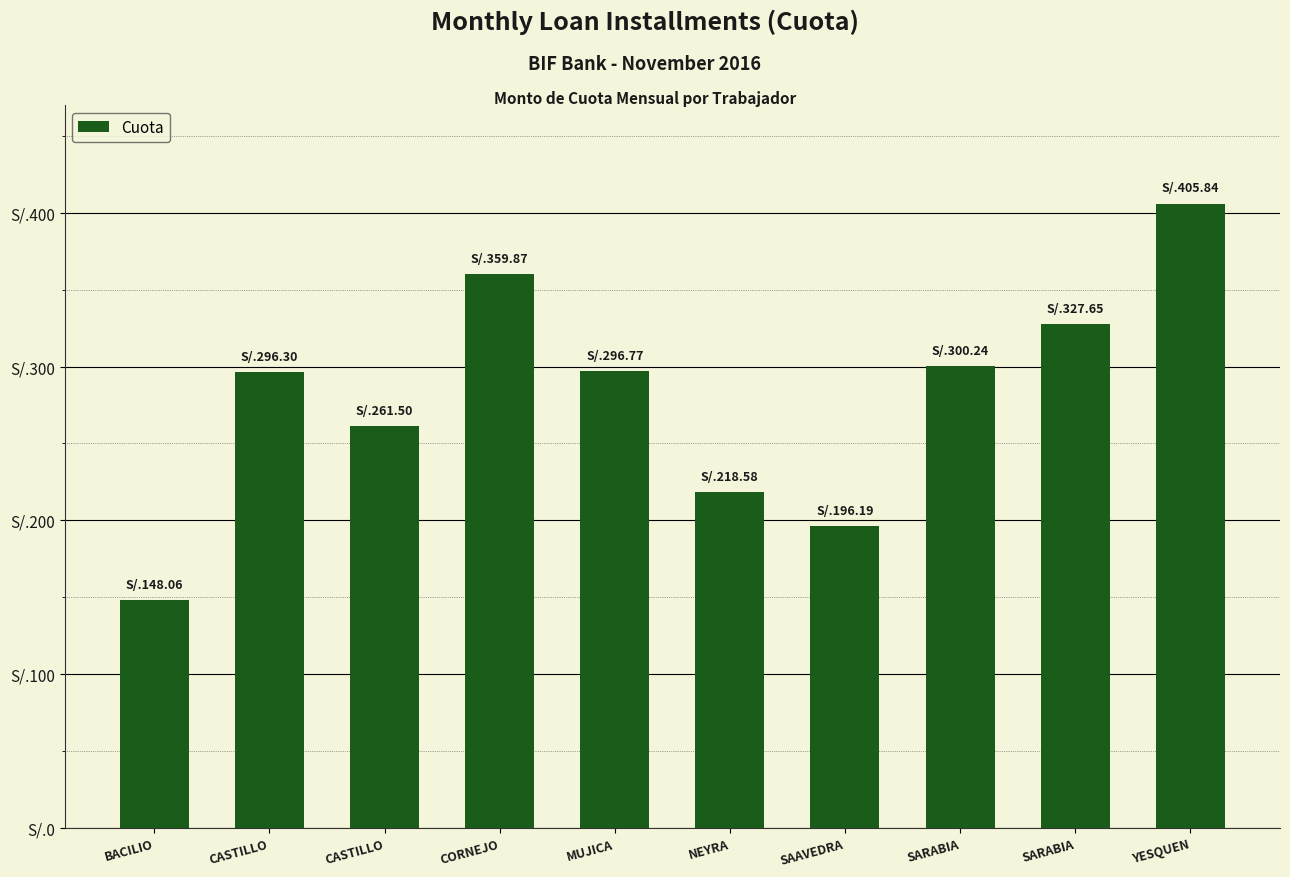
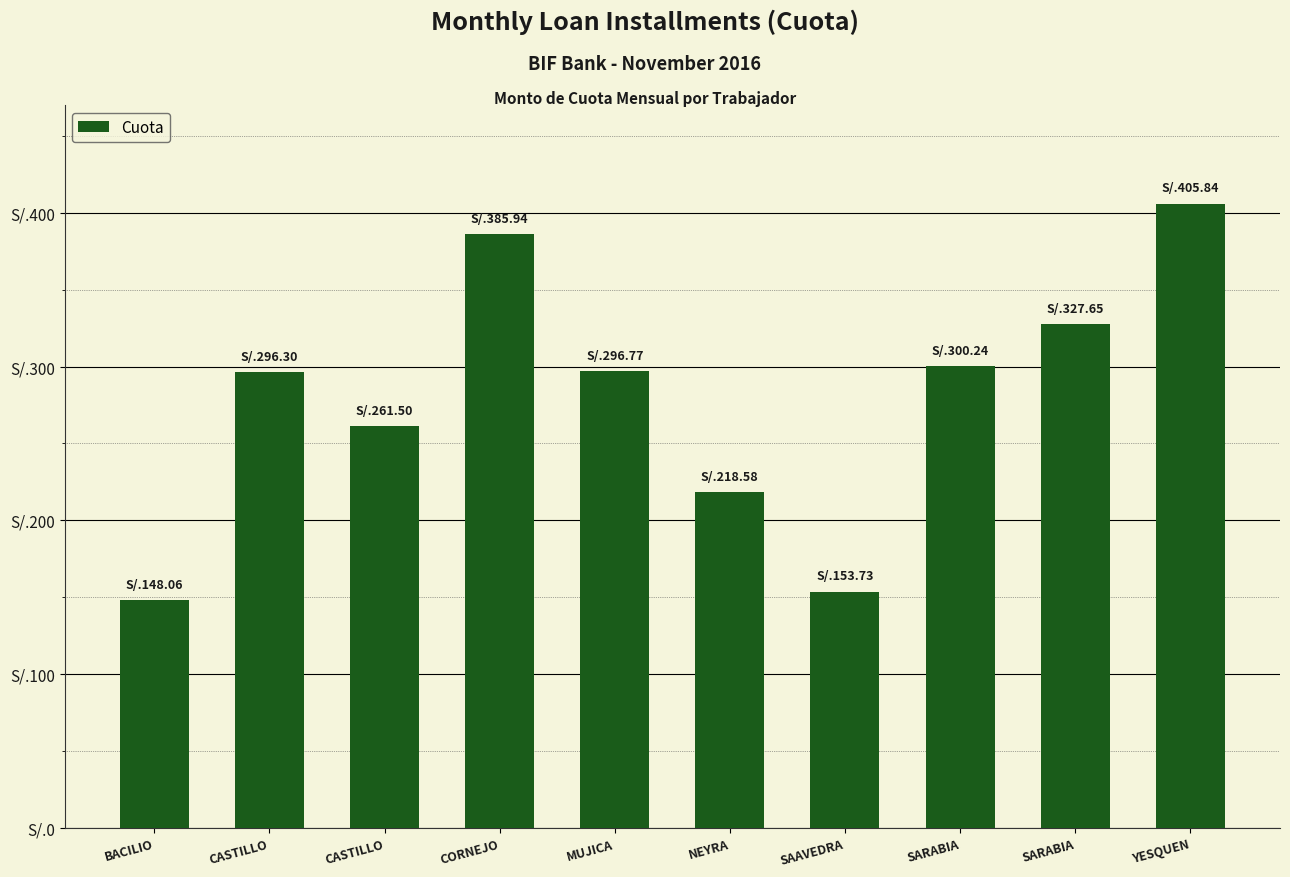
  {
    "BACILIO": 148.06,
-   "CORNEJO": 359.87,
+   "CORNEJO": 385.94,
    "MUJICA": 296.77,
    "NEYRA": 218.58,
-   "SAAVEDRA": 196.19,
+   "SAAVEDRA": 153.73,
    "YESQUEN": 405.84
  }
